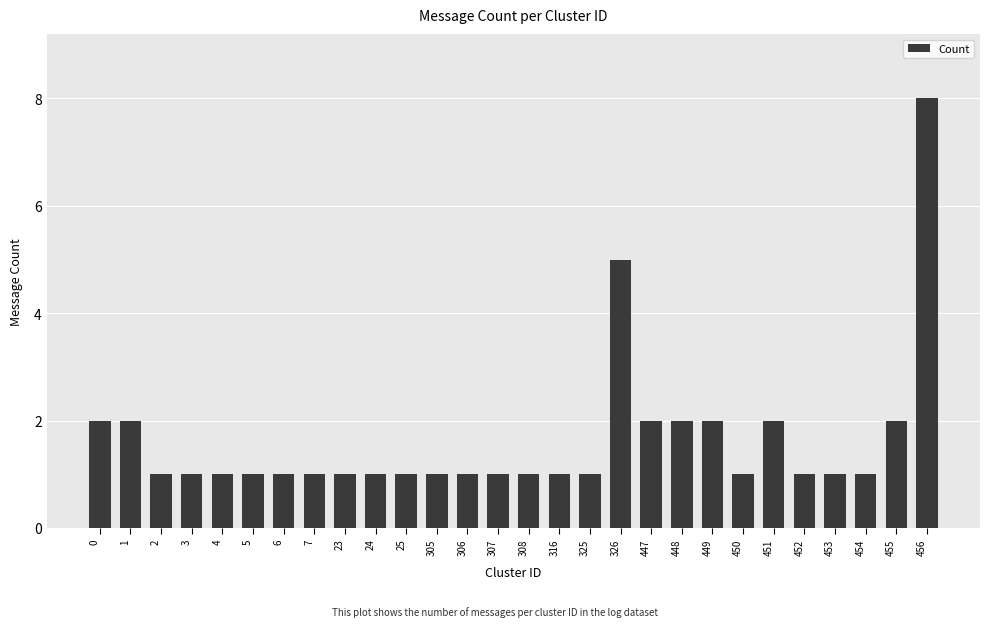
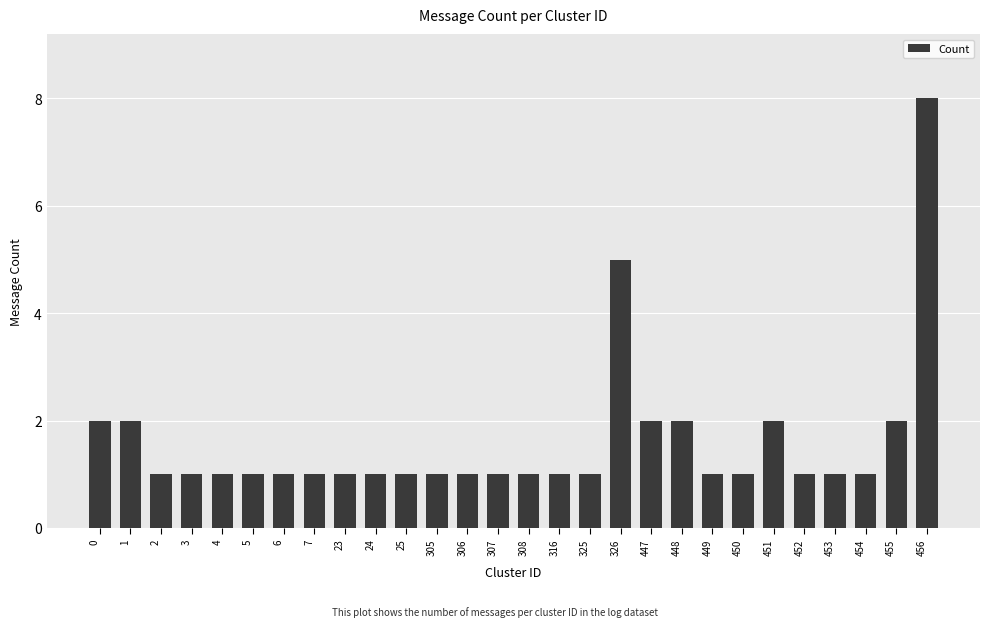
  {
    "0": 2,
    "1": 2,
    "2": 1,
    "3": 1,
    "4": 1,
    "5": 1,
    "6": 1,
    "7": 1,
    "23": 1,
    "24": 1,
    "25": 1,
    "305": 1,
    "306": 1,
    "307": 1,
    "308": 1,
    "316": 1,
    "325": 1,
    "326": 5,
    "447": 2,
    "448": 2,
-   "449": 2,
+   "449": 1,
    "450": 1,
    "451": 2,
    "452": 1,
    "453": 1,
    "454": 1,
    "455": 2,
    "456": 8
  }
